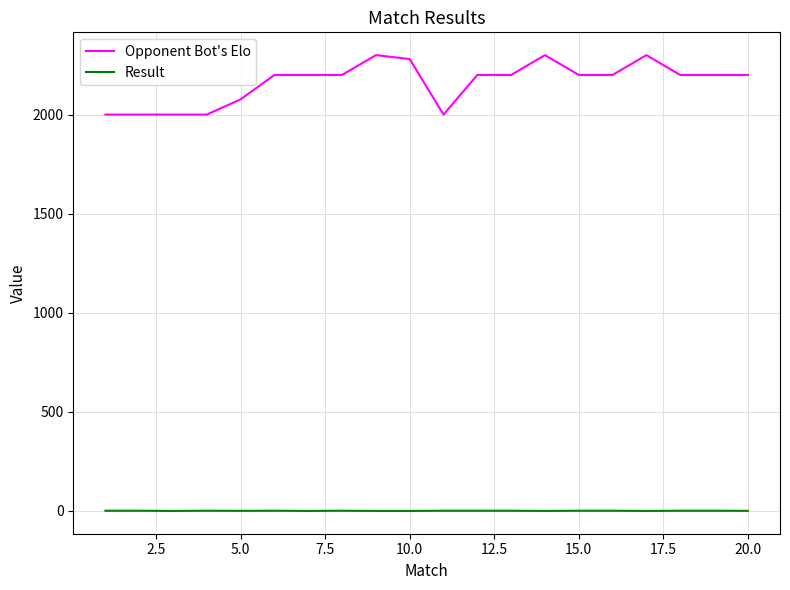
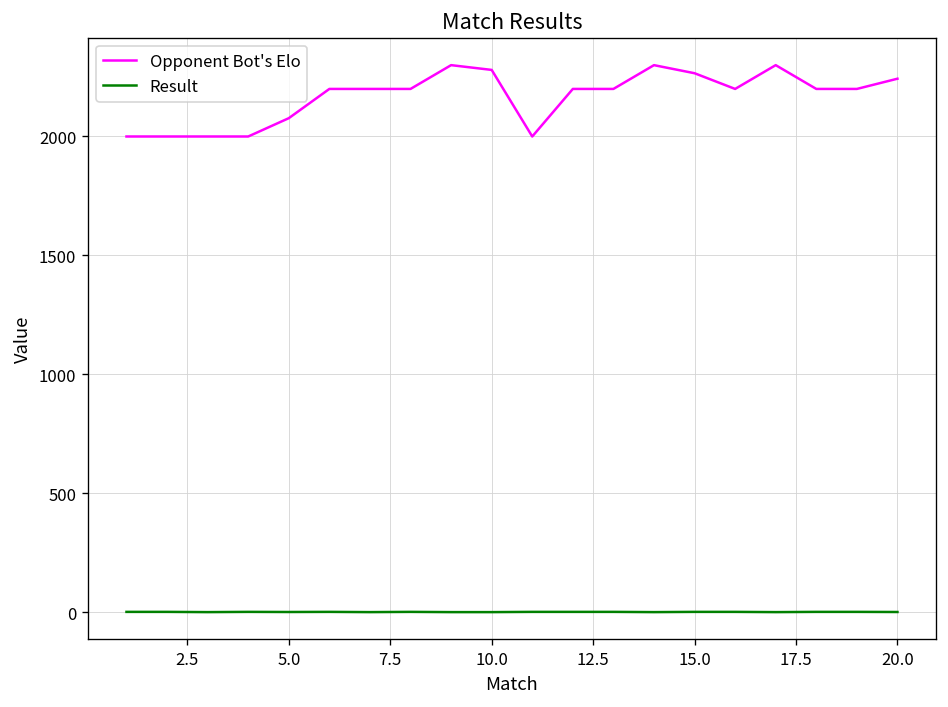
  {
    "Opponent Bot's Elo": {
      "5.0": 2080,
      "10.0": 2280,
-     "15.0": 2200,
-     "20.0": 2200
+     "15.0": 2270,
+     "20.0": 2240
    },
    "Result": {
      "5.0": 0,
      "10.0": 0,
      "15.0": 0,
      "20.0": 0
    }
  }
